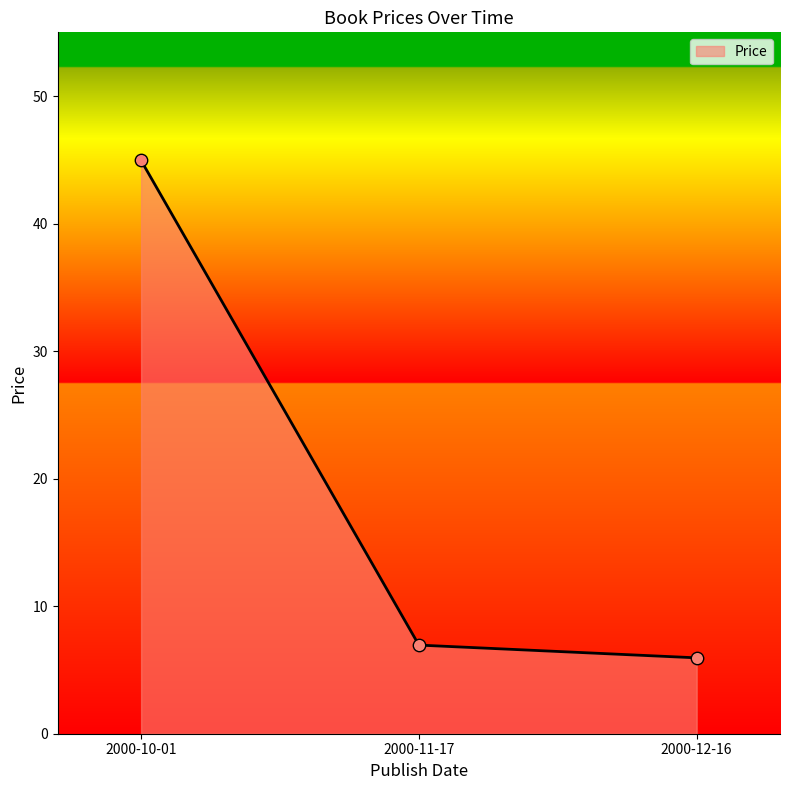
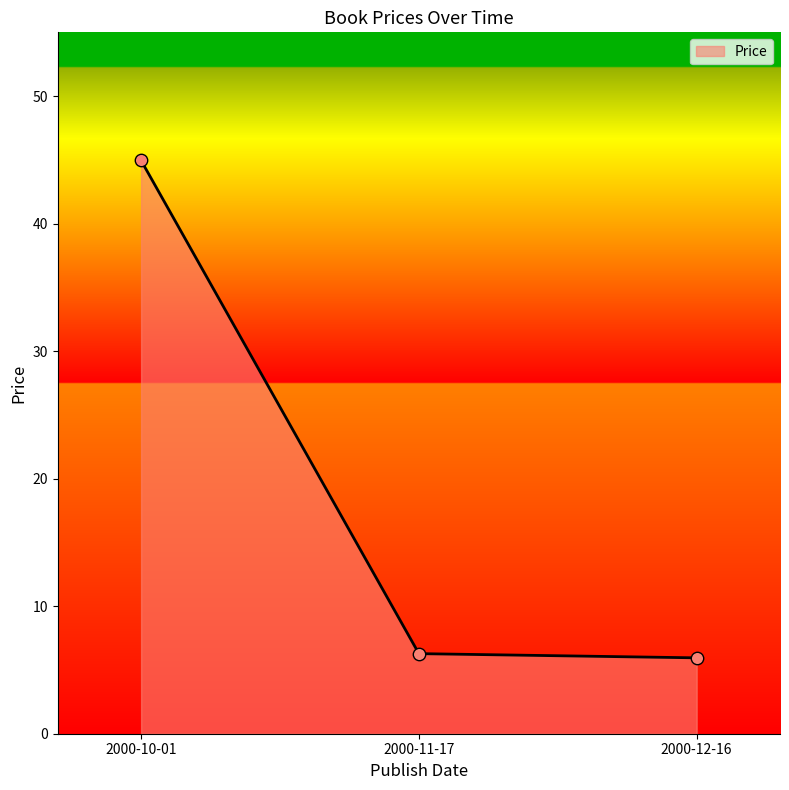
  {
    "2000-10-01": 45.0,
-   "2000-11-17": 7.0,
+   "2000-11-17": 6.3,
    "2000-12-16": 6.0
  }
